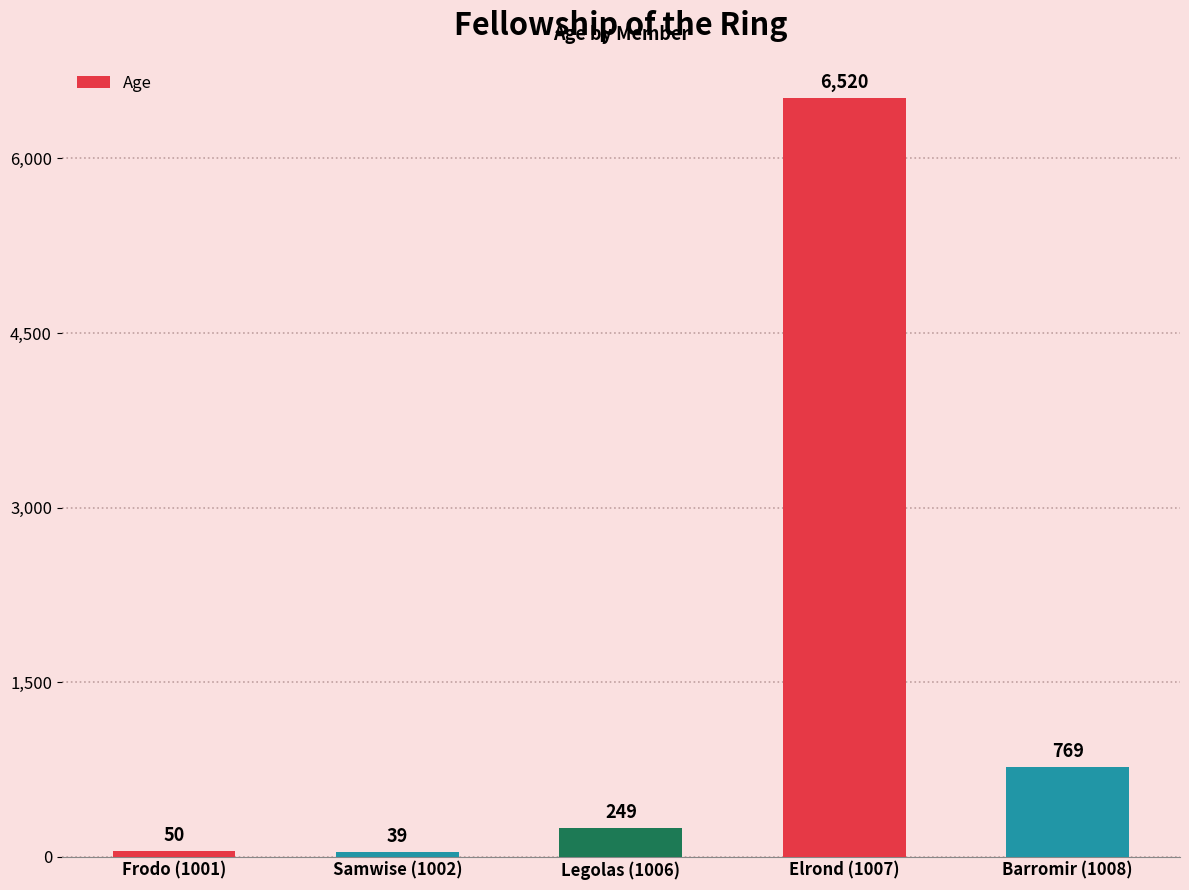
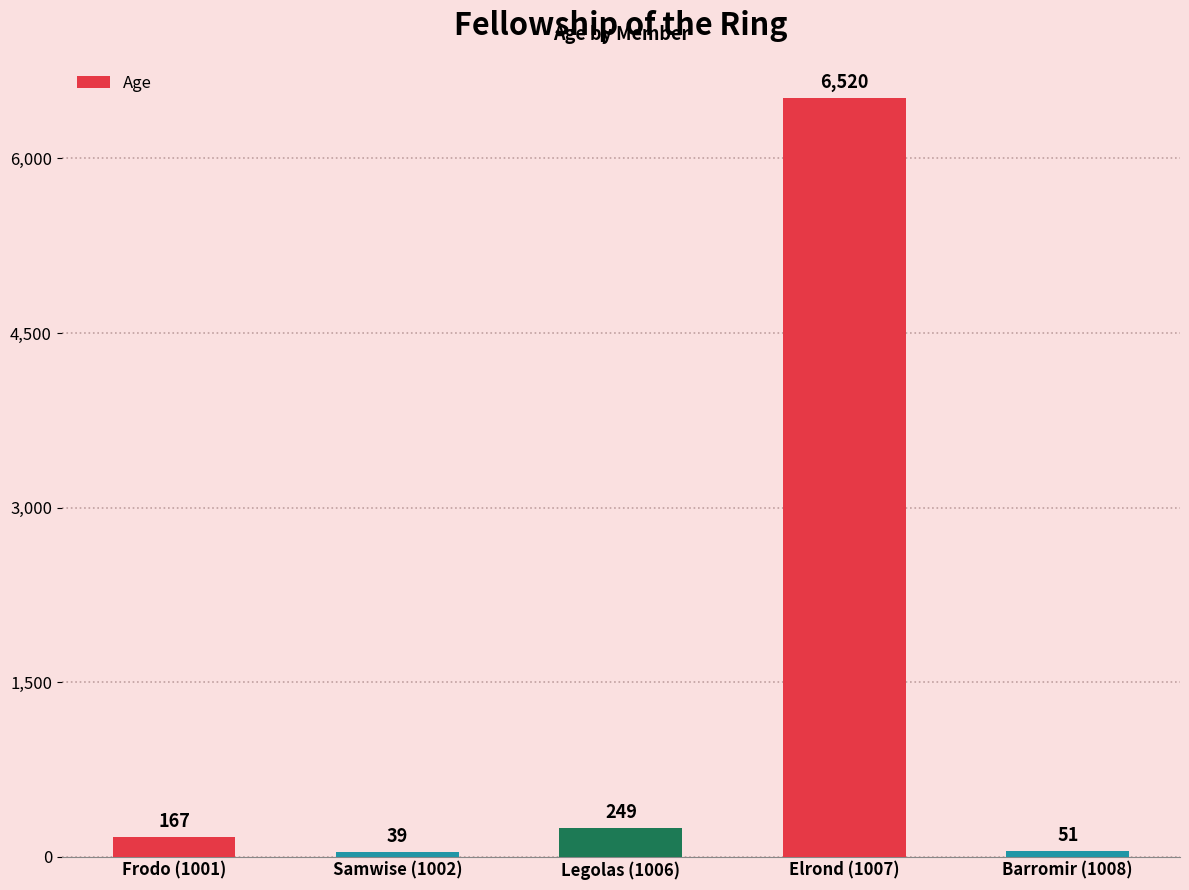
  {
-   "Frodo (1001)": "50",
+   "Frodo (1001)": "167",
    "Samwise (1002)": "39",
    "Legolas (1006)": "249",
    "Elrond (1007)": "6,520",
-   "Barromir (1008)": "769"
+   "Barromir (1008)": "51"
  }
